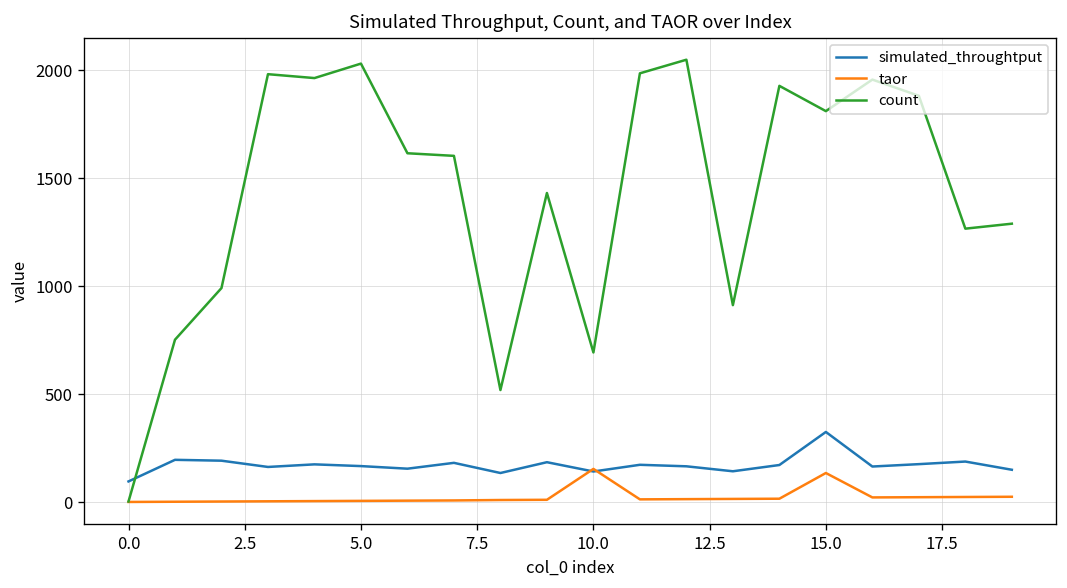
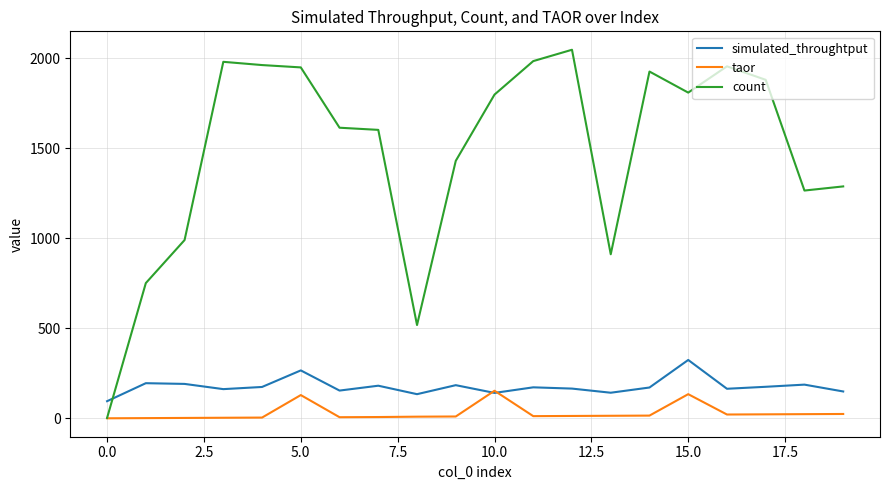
  {
    "simulated_throughtput": {
      "0.0": 100,
-     "5.0": 170,
+     "5.0": 270,
      "15.0": 330
    },
    "taor": {
-     "5.0": 10,
+     "5.0": 130,
      "15.0": 140
    },
    "count": {
-     "5.0": 2030,
-     "10.0": 690,
+     "5.0": 1950,
+     "10.0": 1800,
      "15.0": 1810
    }
  }
